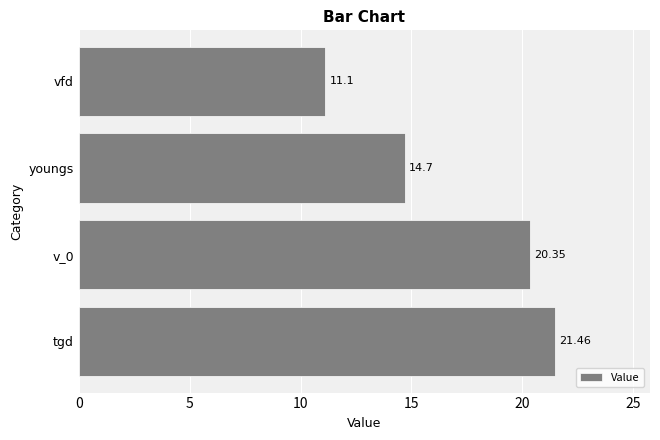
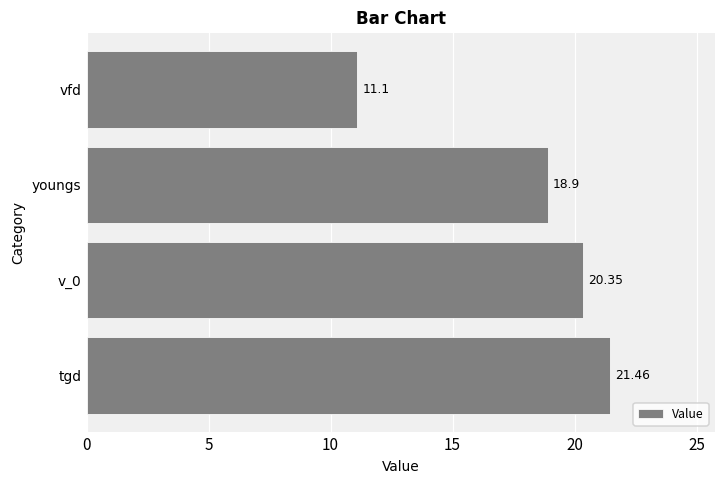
  {
    "vfd": 11.1,
-   "youngs": 14.7,
+   "youngs": 18.9,
    "v_0": 20.35,
    "tgd": 21.46
  }
